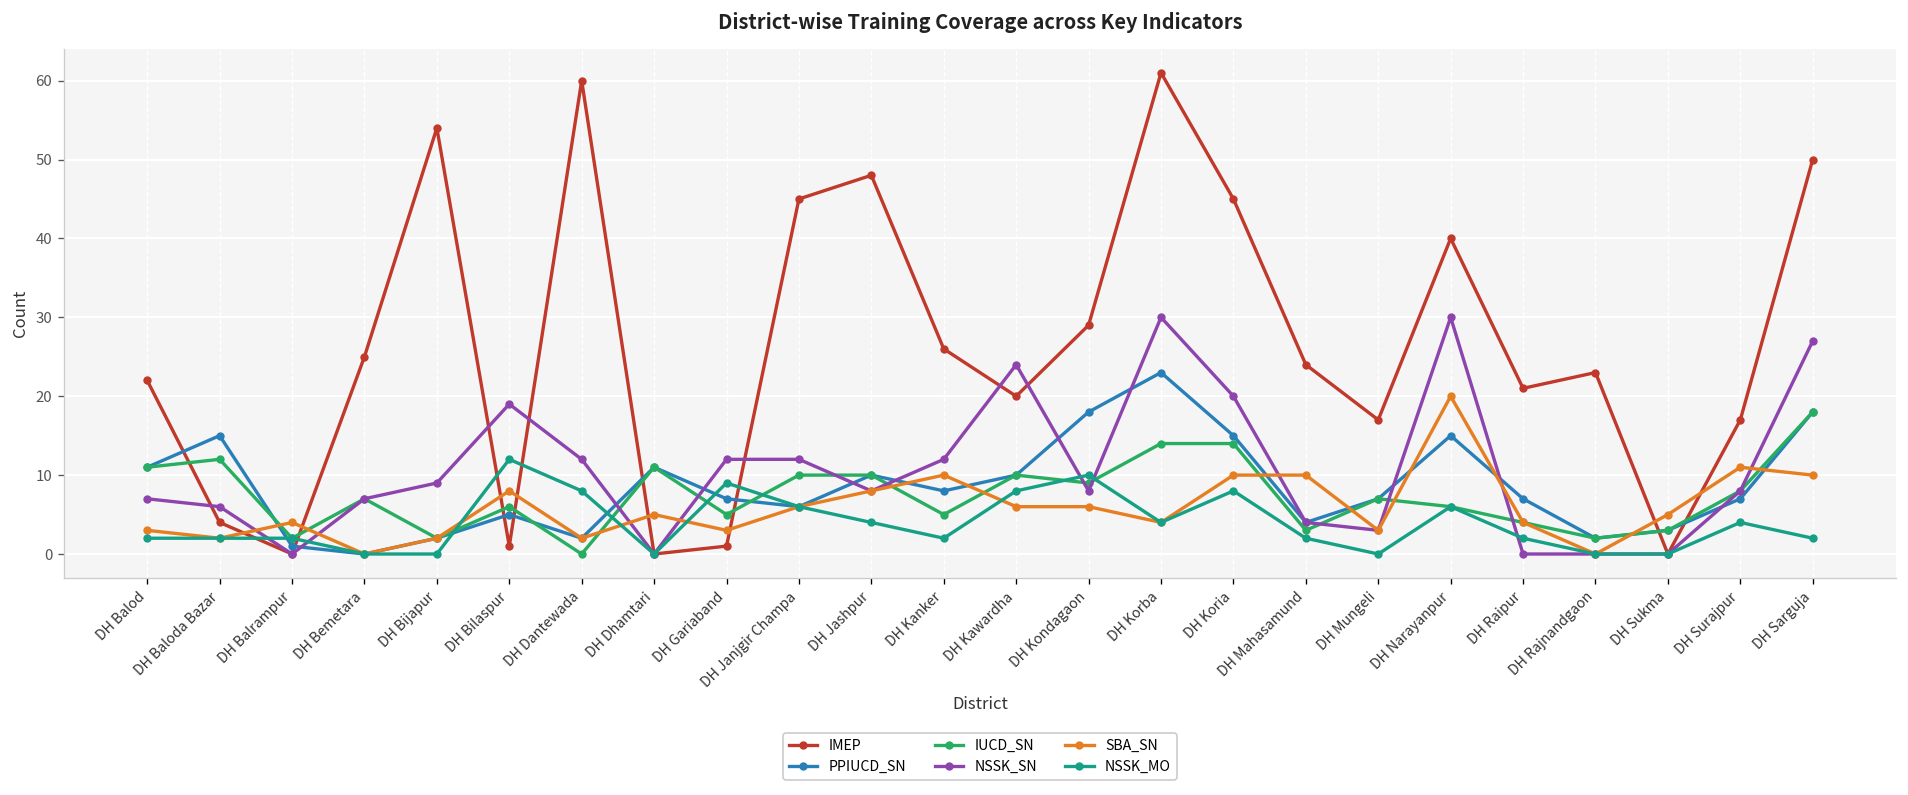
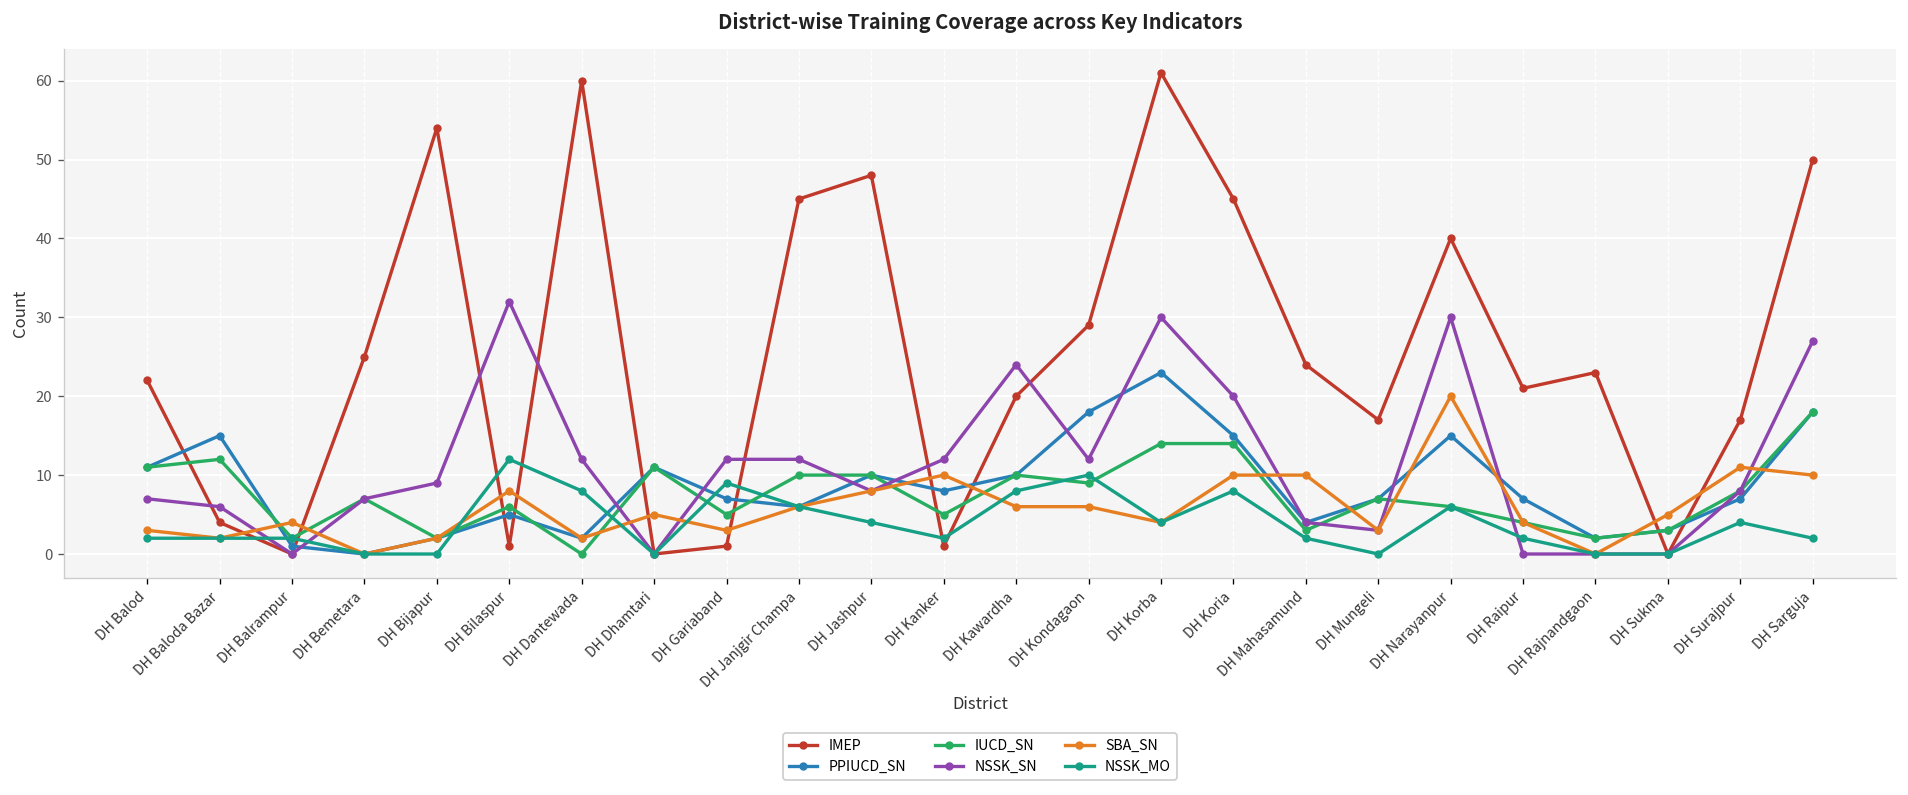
  {
    "IMEP": {
      "DH Balod": 22,
      "DH Baloda Bazar": 4,
      "DH Bemetara": 25,
      "DH Bijapur": 54,
      "DH Bilaspur": 1,
      "DH Dantewada": 60,
      "DH Gariaband": 1,
      "DH Janjgir Champa": 45,
      "DH Jashpur": 48,
-     "DH Kanker": 26,
+     "DH Kanker": 1,
      "DH Kawardha": 20,
      "DH Kondagaon": 29,
      "DH Korba": 61,
      "DH Koria": 45,
      "DH Mahasamund": 24,
      "DH Mungeli": 17,
      "DH Narayanpur": 40,
      "DH Raipur": 21,
      "DH Rajnandgaon": 23,
      "DH Surajpur": 17,
      "DH Sarguja": 50
    },
    "PPIUCD_SN": {
      "DH Baloda Bazar": 15,
      "DH Balrampur": 1,
      "DH Bilaspur": 5,
      "DH Gariaband": 7,
      "DH Kanker": 8,
      "DH Kondagaon": 18,
      "DH Korba": 23,
      "DH Koria": 15,
      "DH Narayanpur": 15,
      "DH Raipur": 7,
      "DH Surajpur": 7
    },
    "NSSK_SN": {
      "DH Balod": 7,
      "DH Baloda Bazar": 6,
      "DH Bijapur": 9,
-     "DH Bilaspur": 19,
+     "DH Bilaspur": 32,
      "DH Dantewada": 12,
      "DH Gariaband": 12,
      "DH Janjgir Champa": 12,
      "DH Kanker": 12,
      "DH Kawardha": 24,
-     "DH Kondagaon": 8,
+     "DH Kondagaon": 12,
      "DH Korba": 30,
      "DH Koria": 20,
      "DH Narayanpur": 30,
      "DH Raipur": 0,
      "DH Sarguja": 27
    },
    "SBA_SN": {
      "DH Balod": 3,
      "DH Balrampur": 4,
      "DH Bilaspur": 8,
      "DH Dhamtari": 5,
      "DH Gariaband": 3,
      "DH Kanker": 10,
      "DH Kawardha": 6,
      "DH Kondagaon": 6,
      "DH Koria": 10,
      "DH Mahasamund": 10,
      "DH Narayanpur": 20,
      "DH Sukma": 5,
      "DH Surajpur": 11,
      "DH Sarguja": 10
    }
  }
